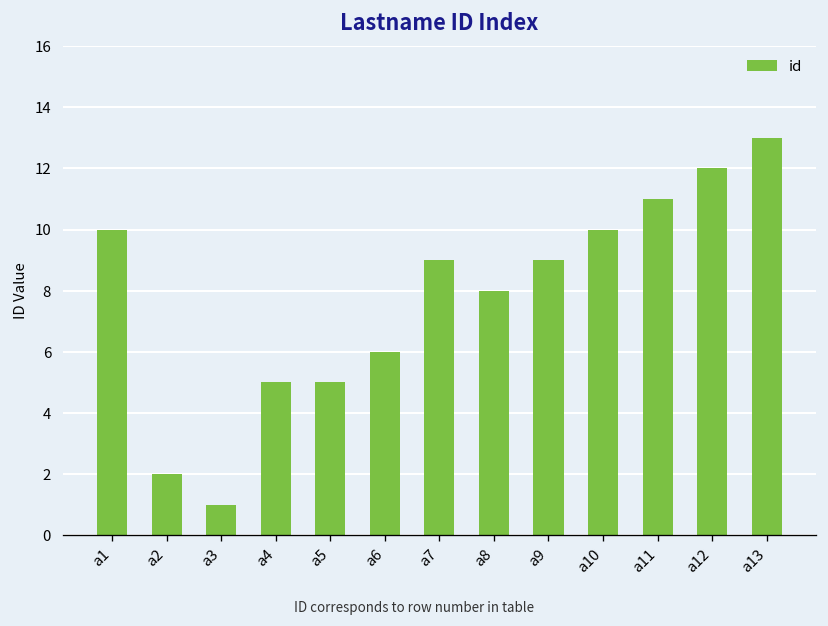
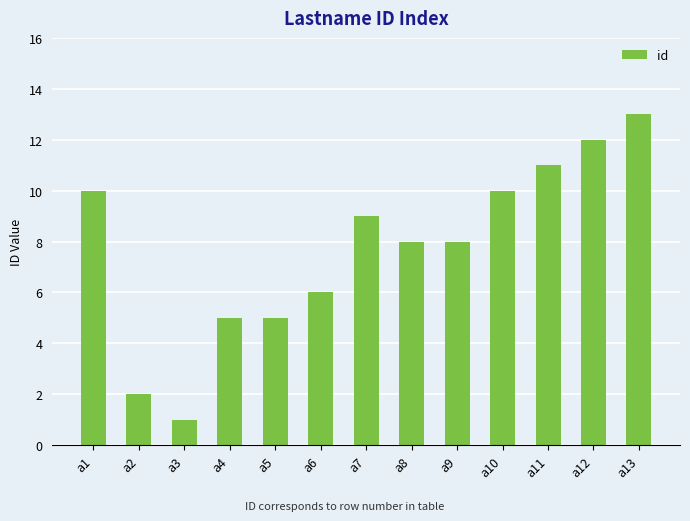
  {
    "a1": 10,
    "a2": 2,
    "a3": 1,
    "a4": 5,
    "a5": 5,
    "a6": 6,
    "a7": 9,
    "a8": 8,
-   "a9": 9,
+   "a9": 8,
    "a10": 10,
    "a11": 11,
    "a12": 12,
    "a13": 13
  }
